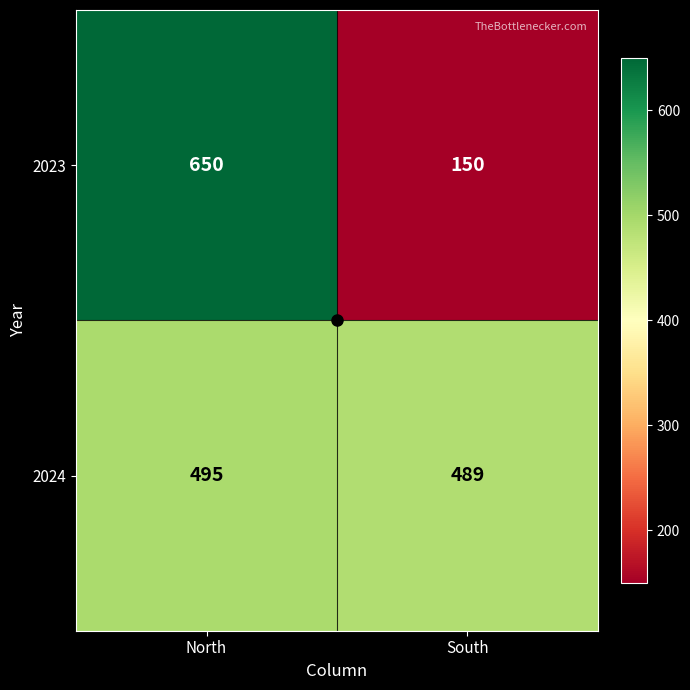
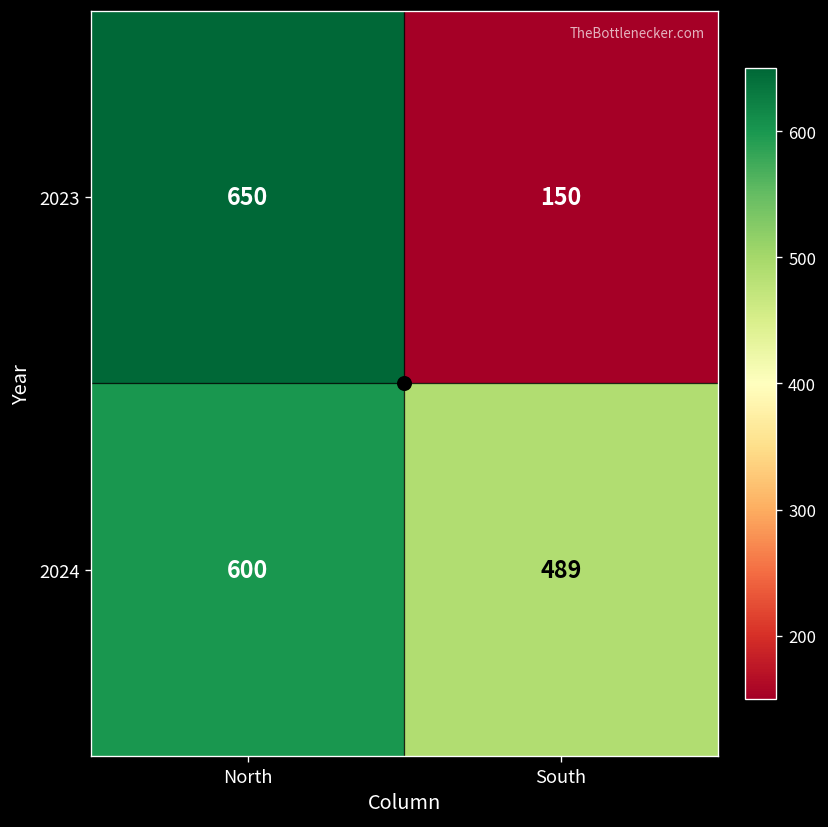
  {
    "2023": {
      "North": 650
    },
    "2024": {
-     "North": 495,
+     "North": 600,
      "South": 489
    }
  }
